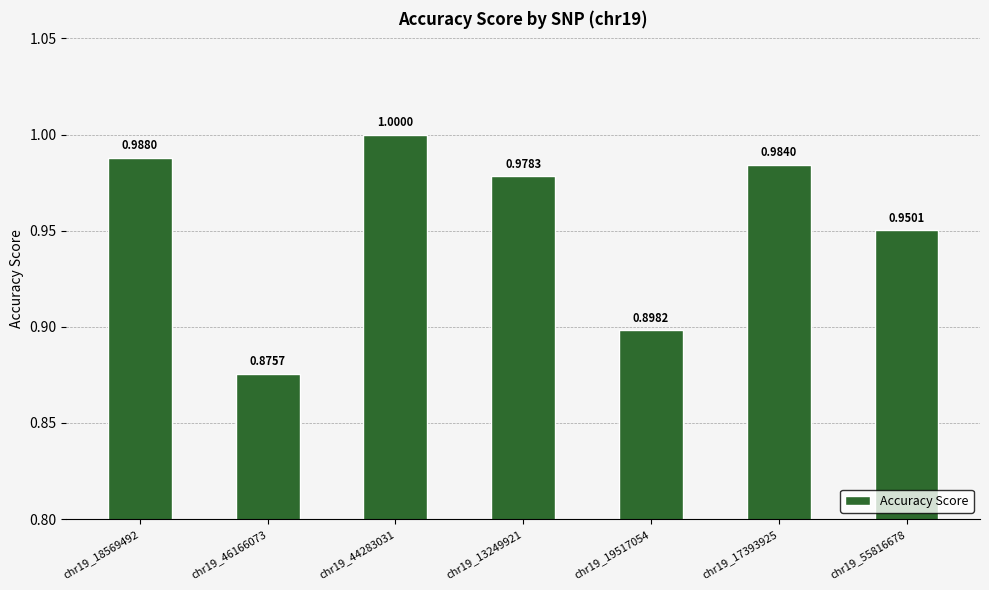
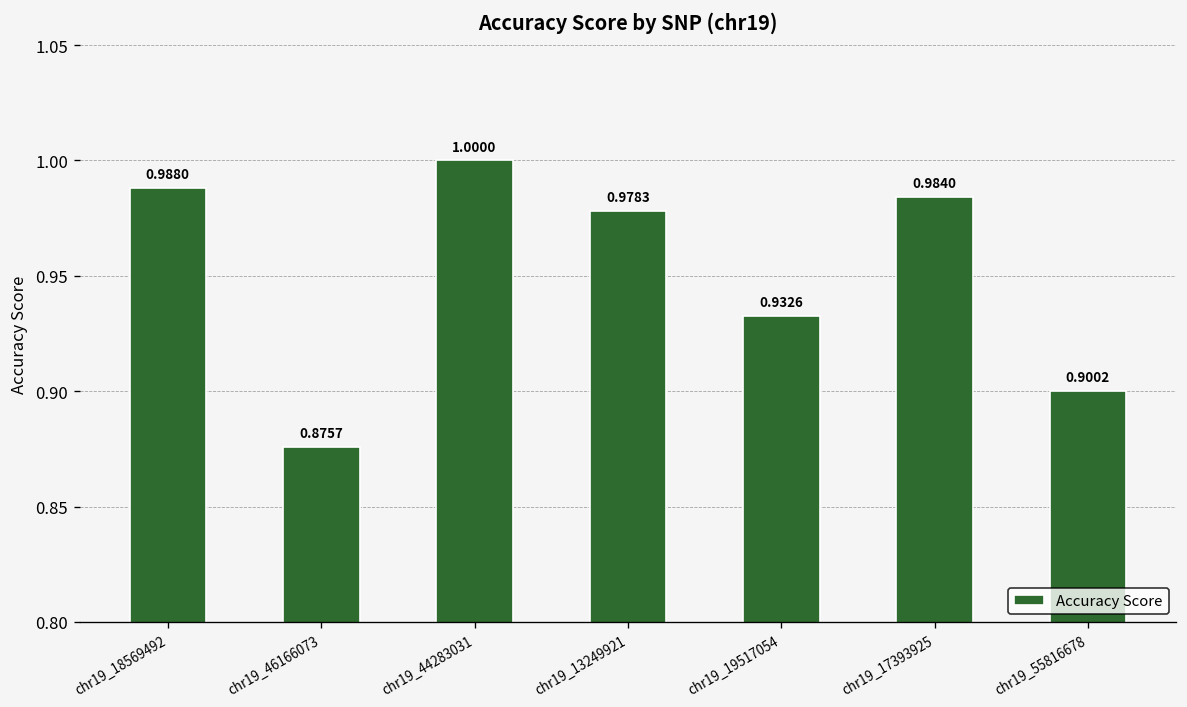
  {
    "chr19_18569492": 0.9880,
    "chr19_46166073": 0.8757,
    "chr19_44283031": 1.0000,
    "chr19_13249921": 0.9783,
-   "chr19_19517054": 0.8982,
+   "chr19_19517054": 0.9326,
    "chr19_17393925": 0.9840,
-   "chr19_55816678": 0.9501
+   "chr19_55816678": 0.9002
  }
